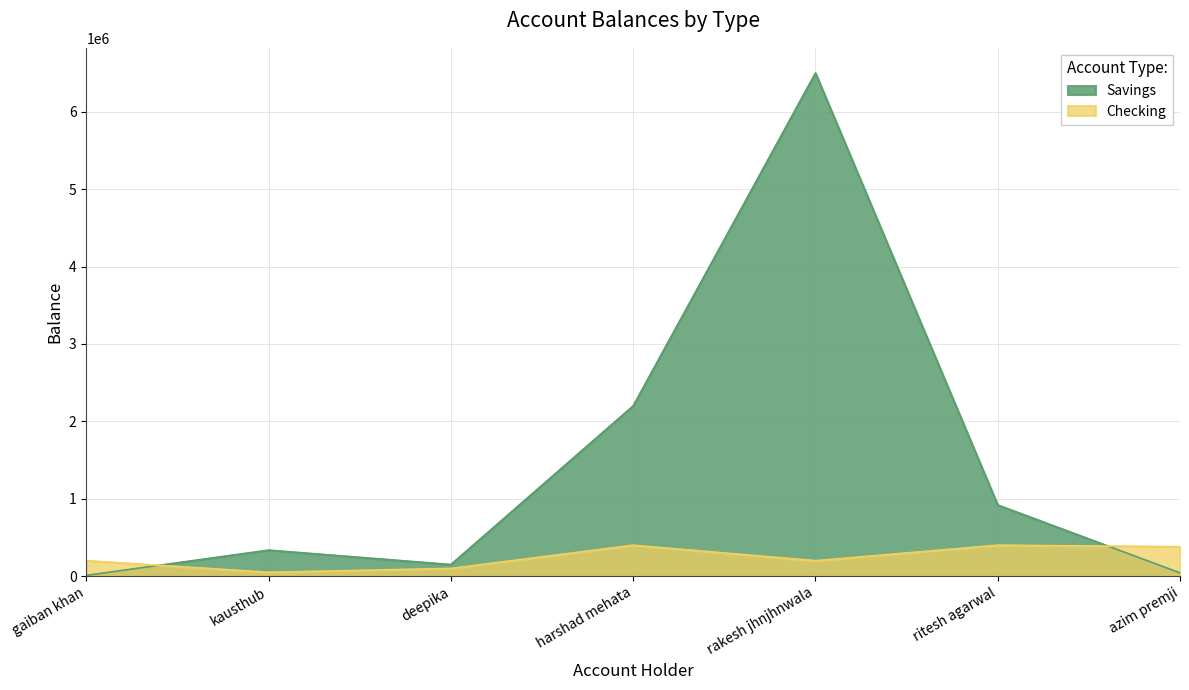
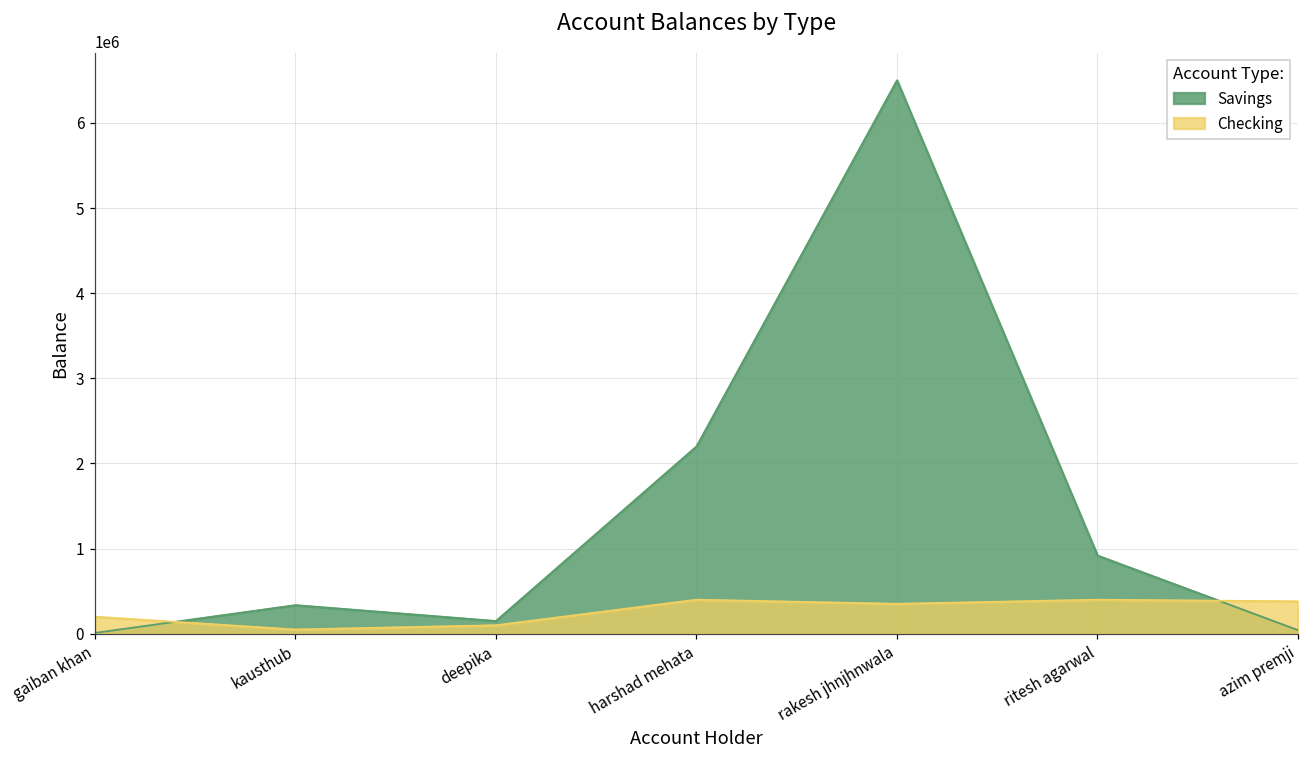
  {
    "Savings": {
      "gaiban khan": 0,
      "kausthub": 300000,
      "deepika": 200000,
      "harshad mehata": 2200000,
      "rakesh jhnjhnwala": 6500000,
      "ritesh agarwal": 900000,
      "azim premji": 0
    },
    "Checking": {
      "gaiban khan": 200000,
      "kausthub": 100000,
      "deepika": 100000,
      "harshad mehata": 400000,
-     "rakesh jhnjhnwala": 200000,
+     "rakesh jhnjhnwala": 400000,
      "ritesh agarwal": 400000,
      "azim premji": 400000
    }
  }
